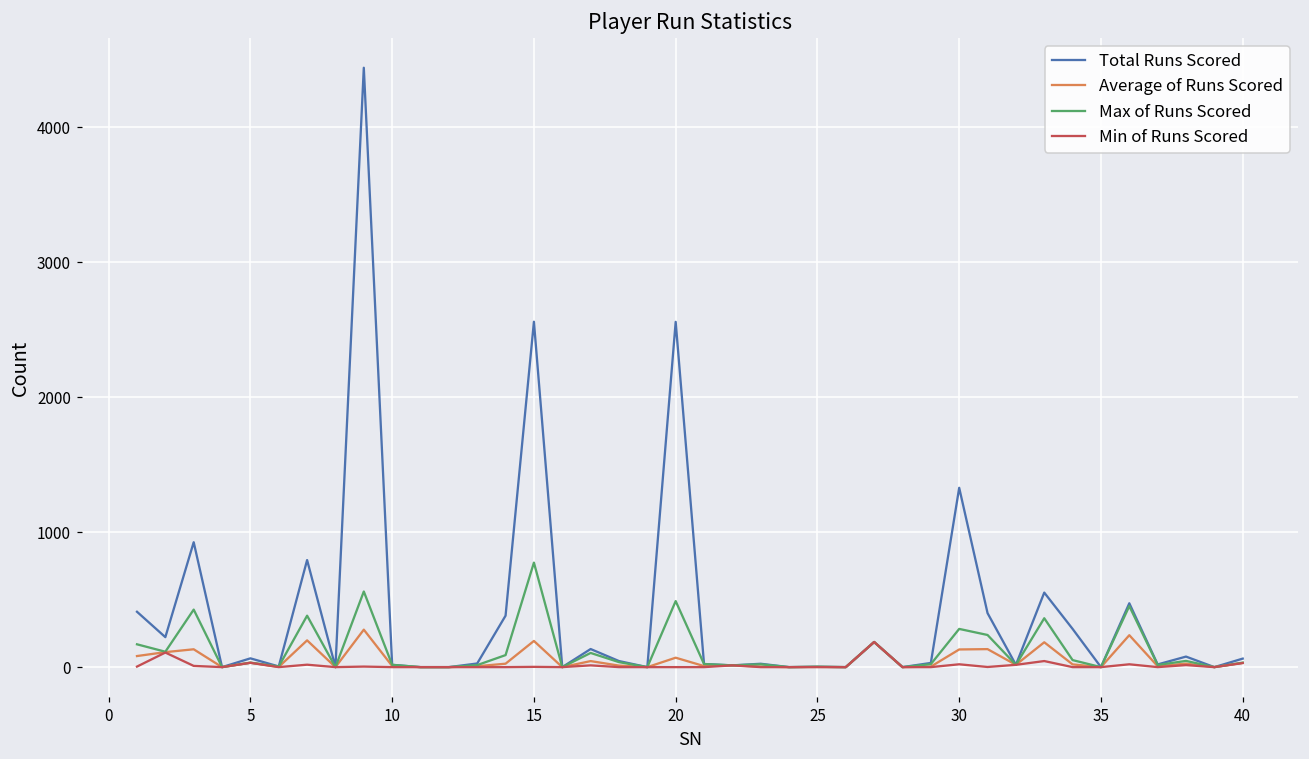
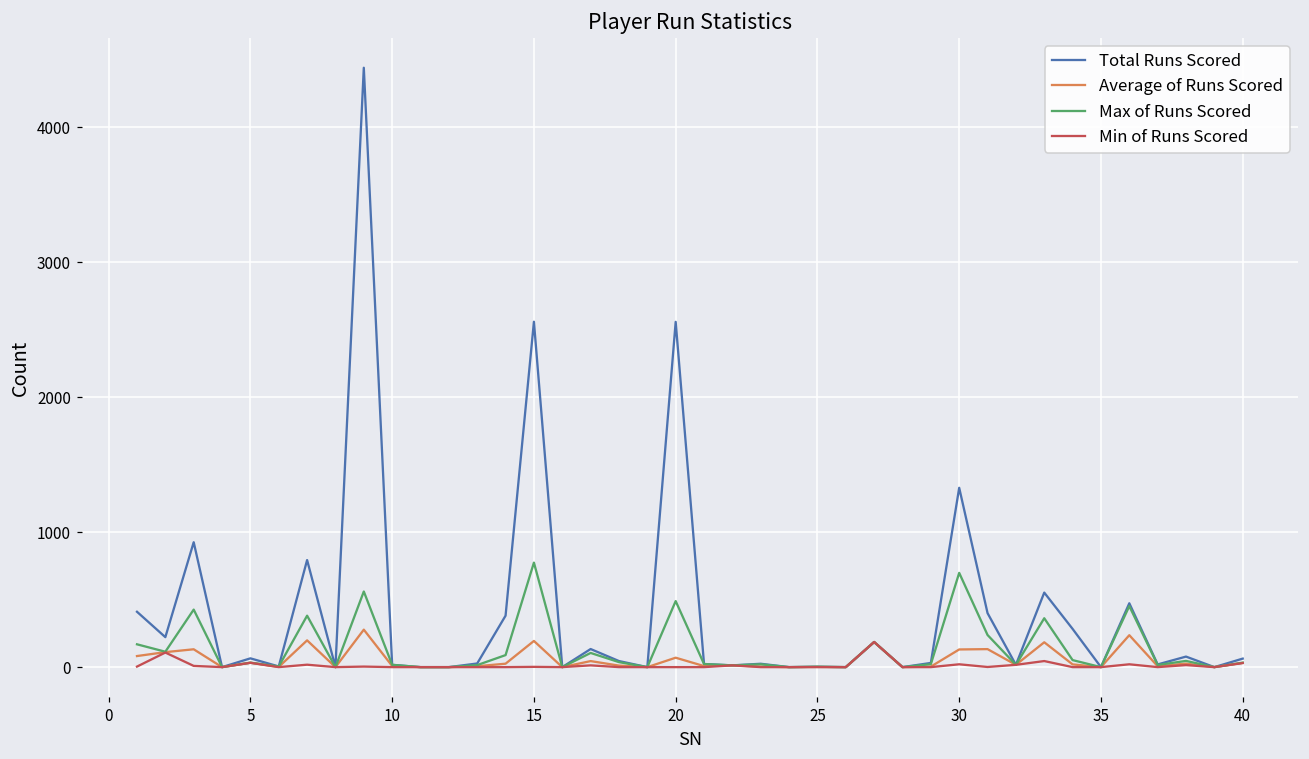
  {
    "Total Runs Scored": {
      "5": 70,
      "15": 2560,
      "20": 2560,
      "30": 1330,
      "40": 60
    },
    "Max of Runs Scored": {
      "15": 770,
      "20": 490,
-     "30": 280
+     "30": 700
    }
  }
